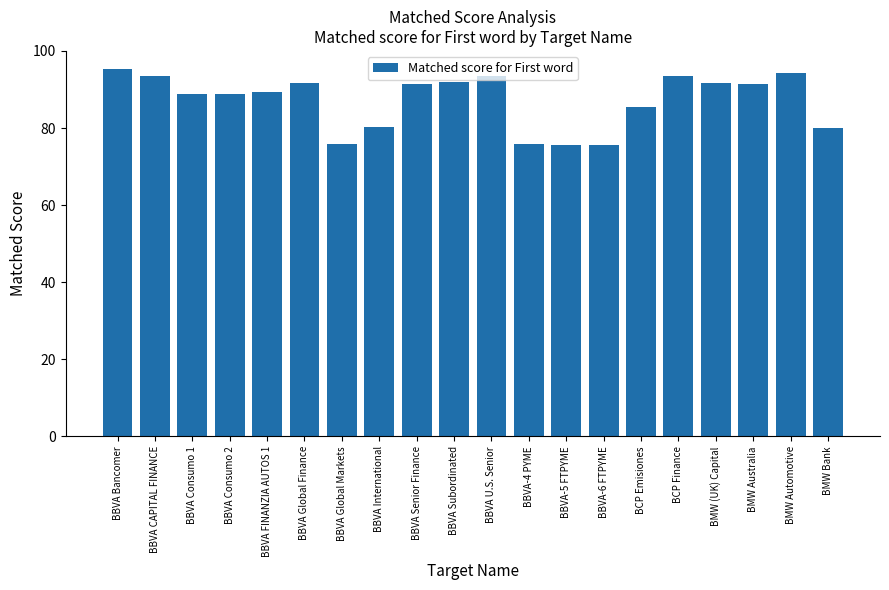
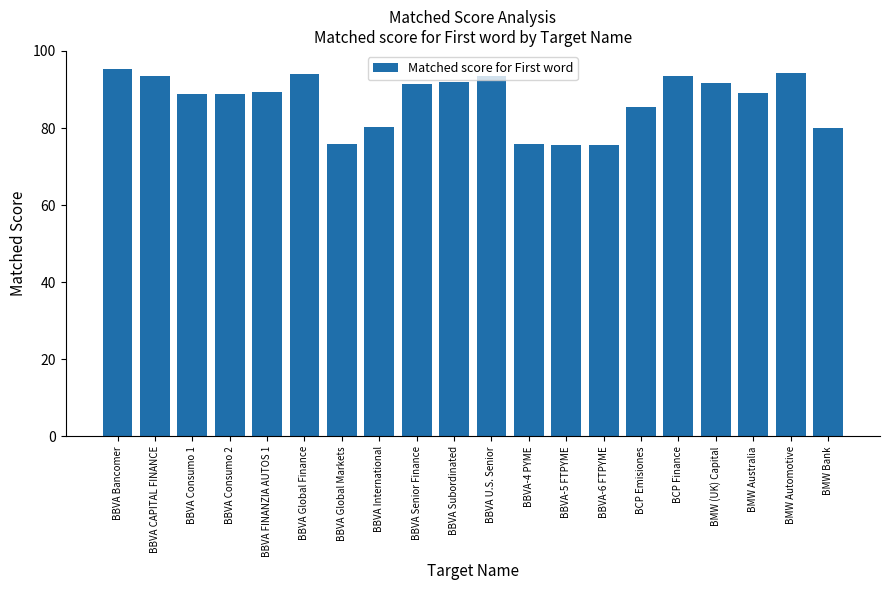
  {
    "BBVA Bancomer": 95,
    "BBVA CAPITAL FINANCE": 94,
    "BBVA Consumo 1": 89,
    "BBVA Consumo 2": 89,
    "BBVA FINANZIA AUTOS 1": 89,
-   "BBVA Global Finance": 92,
+   "BBVA Global Finance": 94,
    "BBVA Global Markets": 76,
    "BBVA International": 80,
    "BBVA Senior Finance": 91,
    "BBVA Subordinated": 92,
    "BBVA-4 PYME": 76,
    "BBVA-5 FTPYME": 76,
    "BBVA-6 FTPYME": 76,
    "BCP Emisiones": 86,
    "BCP Finance": 93,
    "BMW (UK) Capital": 92,
-   "BMW Australia": 91,
+   "BMW Australia": 89,
    "BMW Automotive": 94,
    "BMW Bank": 80
  }
